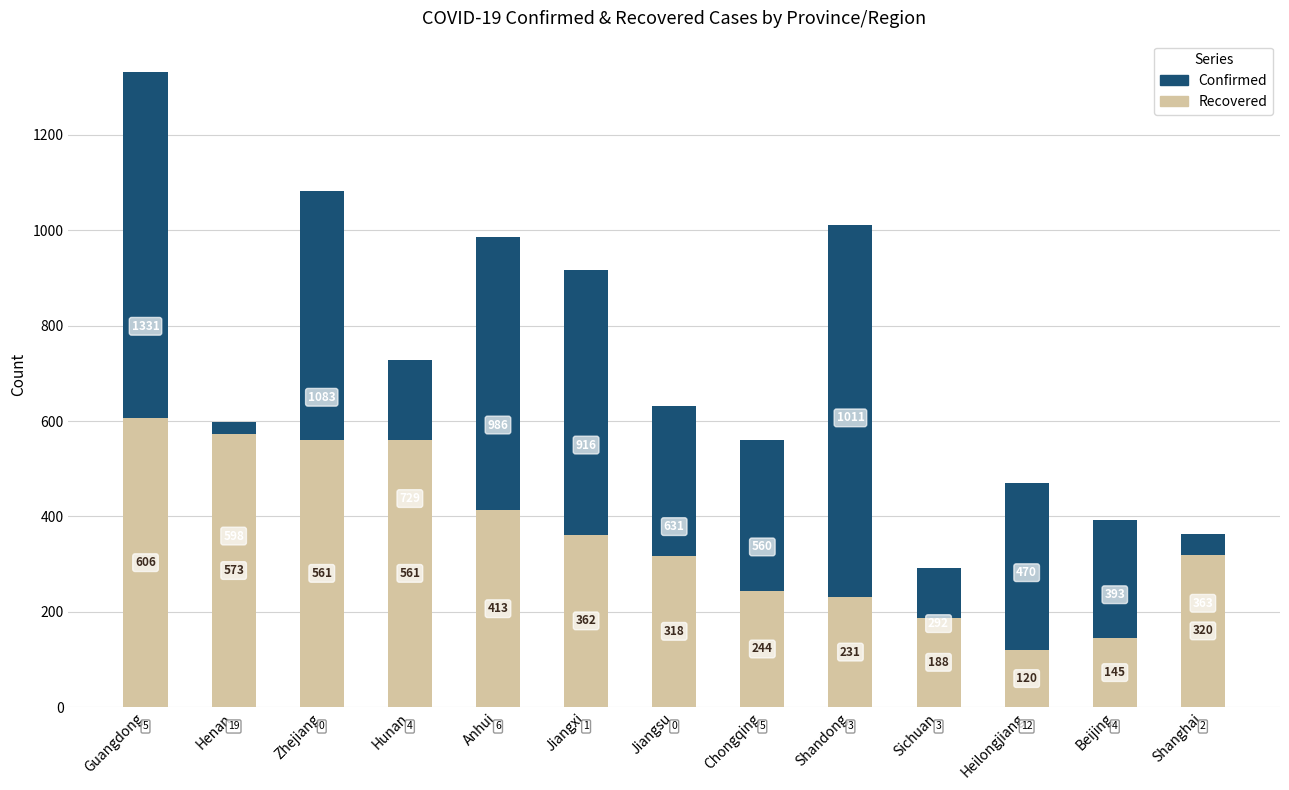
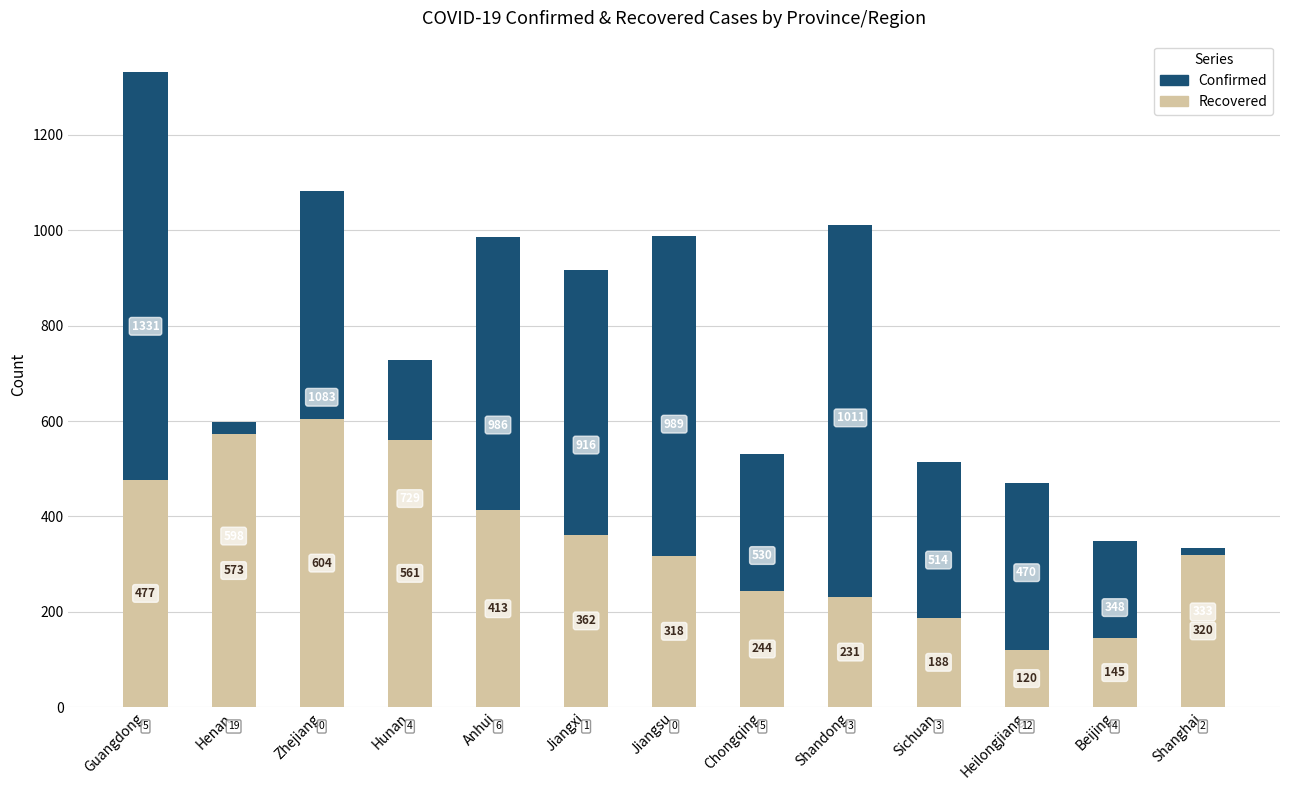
  {
    "Confirmed": {
-     "Jiangsu": 631,
-     "Chongqing": 560,
-     "Sichuan": 290,
-     "Beijing": 393,
-     "Shanghai": 360
+     "Jiangsu": 989,
+     "Chongqing": 530,
+     "Sichuan": 510,
+     "Beijing": 348,
+     "Shanghai": 330
    },
    "Recovered": {
-     "Guangdong": 606,
-     "Zhejiang": 561
+     "Guangdong": 477,
+     "Zhejiang": 604
    }
  }
